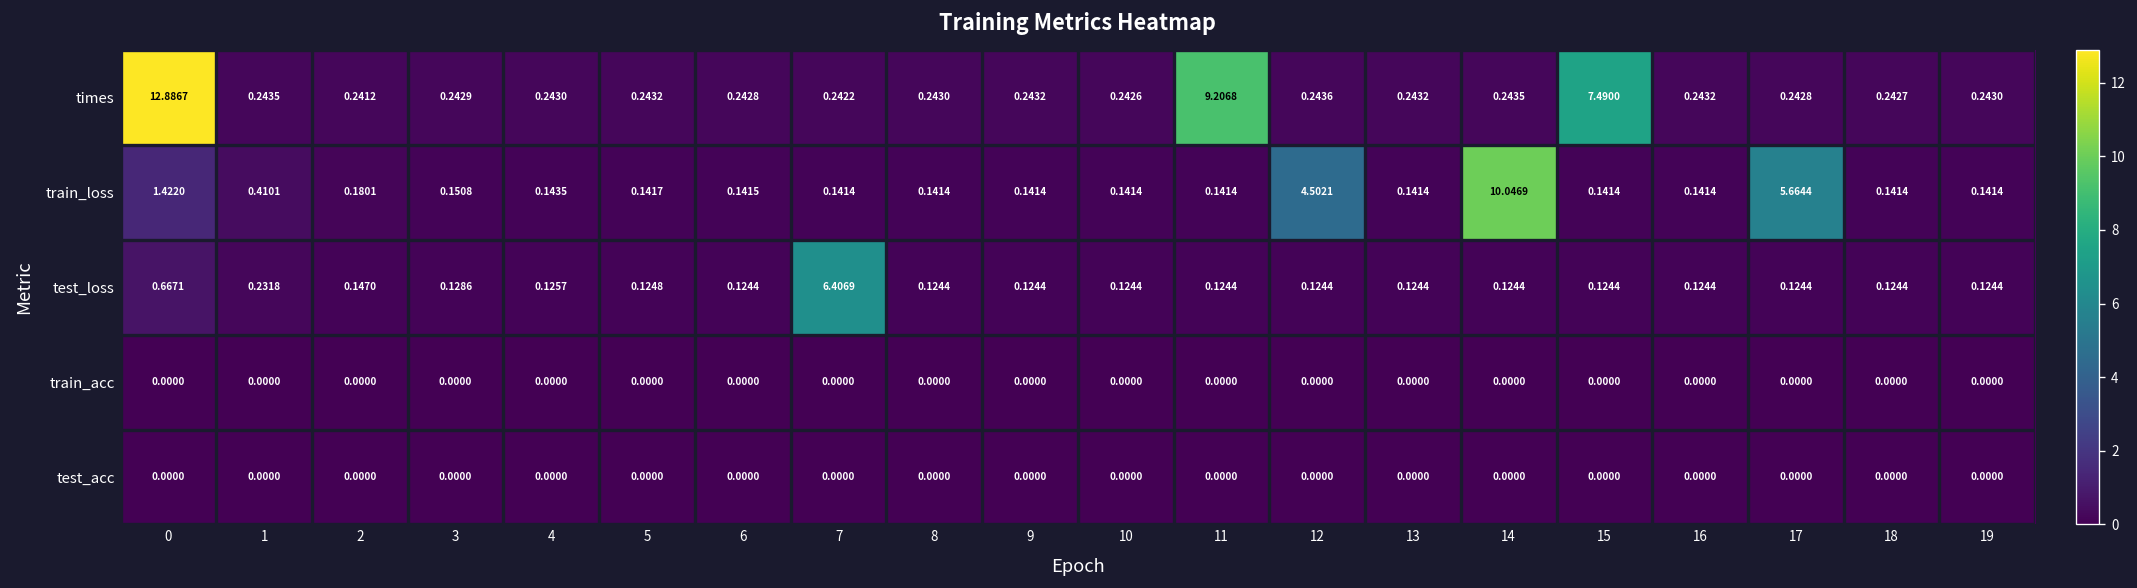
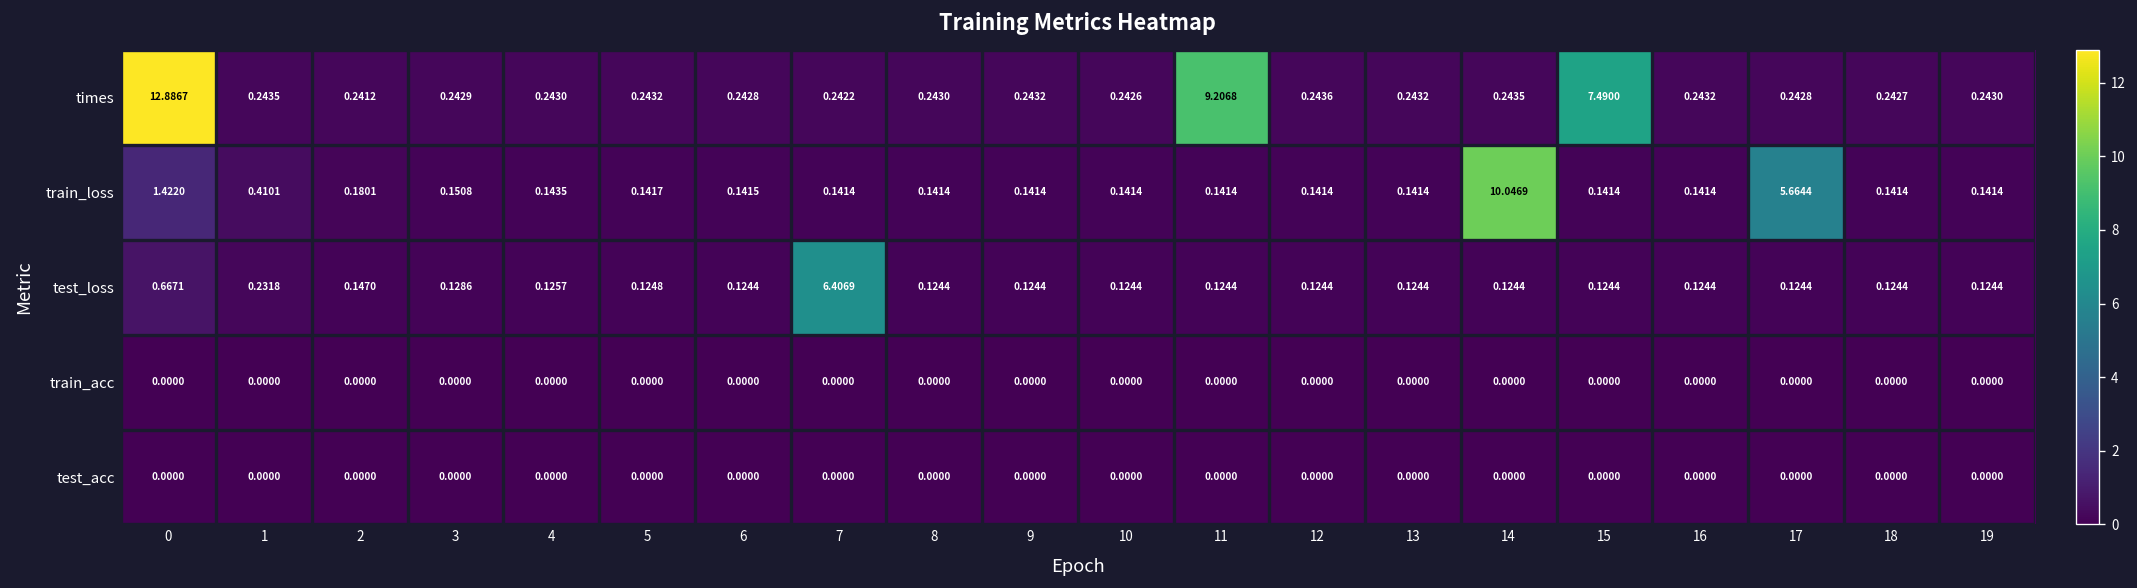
  {
    "times": {
      "0": 12.8867,
      "1": 0.2435,
      "2": 0.2412,
      "3": 0.2429,
      "4": 0.2430,
      "5": 0.2432,
      "6": 0.2428,
      "7": 0.2422,
      "8": 0.2430,
      "9": 0.2432,
      "10": 0.2426,
      "11": 9.2068,
      "12": 0.2436,
      "13": 0.2432,
      "14": 0.2435,
      "15": 7.4900,
      "16": 0.2432,
      "17": 0.2428,
      "18": 0.2427,
      "19": 0.2430
    },
    "train_loss": {
      "0": 1.4220,
      "1": 0.4101,
      "2": 0.1801,
      "3": 0.1508,
      "4": 0.1435,
      "5": 0.1417,
      "6": 0.1415,
      "7": 0.1414,
      "8": 0.1414,
      "9": 0.1414,
      "10": 0.1414,
      "11": 0.1414,
-     "12": 4.5021,
+     "12": 0.1414,
      "13": 0.1414,
      "14": 10.0469,
      "15": 0.1414,
      "16": 0.1414,
      "17": 5.6644,
      "18": 0.1414,
      "19": 0.1414
    },
    "test_loss": {
      "0": 0.6671,
      "1": 0.2318,
      "2": 0.1470,
      "3": 0.1286,
      "4": 0.1257,
      "5": 0.1248,
      "6": 0.1244,
      "7": 6.4069,
      "8": 0.1244,
      "9": 0.1244,
      "10": 0.1244,
      "11": 0.1244,
      "12": 0.1244,
      "13": 0.1244,
      "14": 0.1244,
      "15": 0.1244,
      "16": 0.1244,
      "17": 0.1244,
      "18": 0.1244,
      "19": 0.1244
    },
    "train_acc": {
      "0": 0.0000,
      "1": 0.0000,
      "2": 0.0000,
      "3": 0.0000,
      "4": 0.0000,
      "5": 0.0000,
      "6": 0.0000,
      "7": 0.0000,
      "8": 0.0000,
      "9": 0.0000,
      "10": 0.0000,
      "11": 0.0000,
      "12": 0.0000,
      "13": 0.0000,
      "14": 0.0000,
      "15": 0.0000,
      "16": 0.0000,
      "17": 0.0000,
      "18": 0.0000,
      "19": 0.0000
    },
    "test_acc": {
      "0": 0.0000,
      "1": 0.0000,
      "2": 0.0000,
      "3": 0.0000,
      "4": 0.0000,
      "5": 0.0000,
      "6": 0.0000,
      "7": 0.0000,
      "8": 0.0000,
      "9": 0.0000,
      "10": 0.0000,
      "11": 0.0000,
      "12": 0.0000,
      "13": 0.0000,
      "14": 0.0000,
      "15": 0.0000,
      "16": 0.0000,
      "17": 0.0000,
      "18": 0.0000,
      "19": 0.0000
    }
  }
